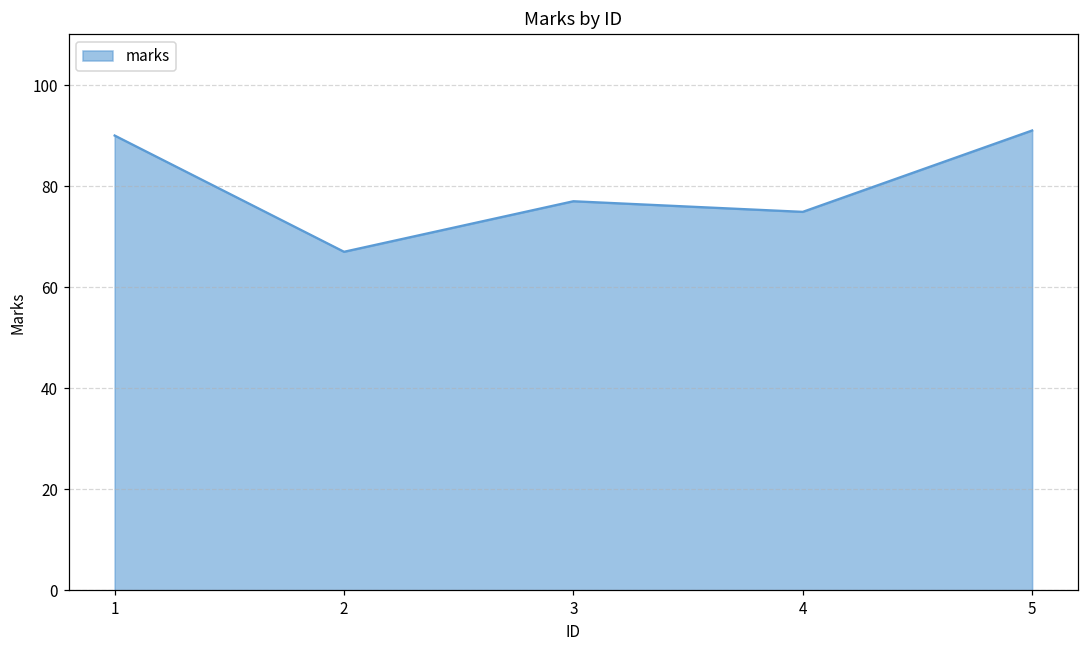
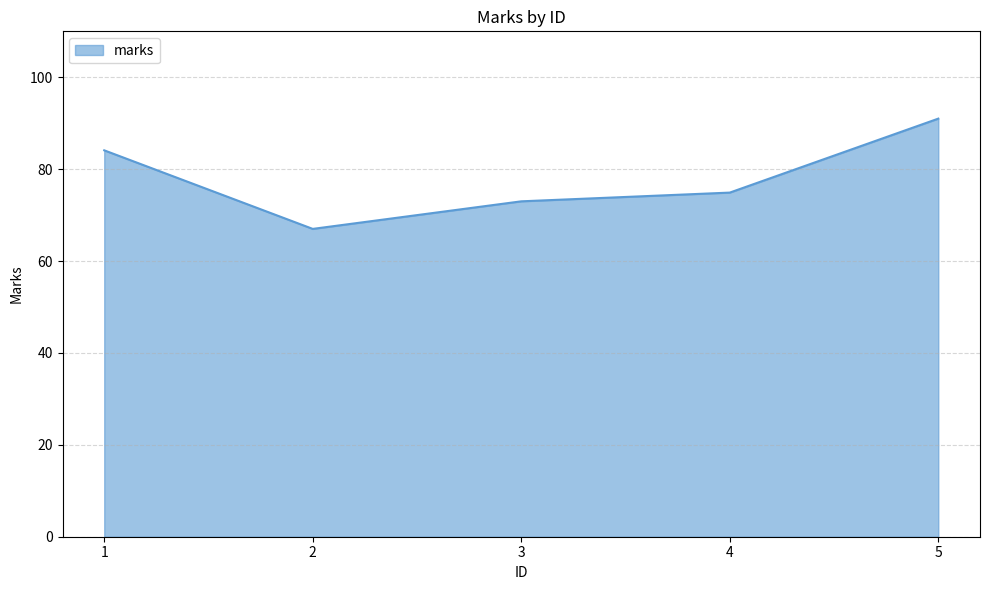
  {
-   "1": 90,
+   "1": 84,
    "2": 67,
-   "3": 77,
+   "3": 73,
    "4": 75,
    "5": 91
  }
